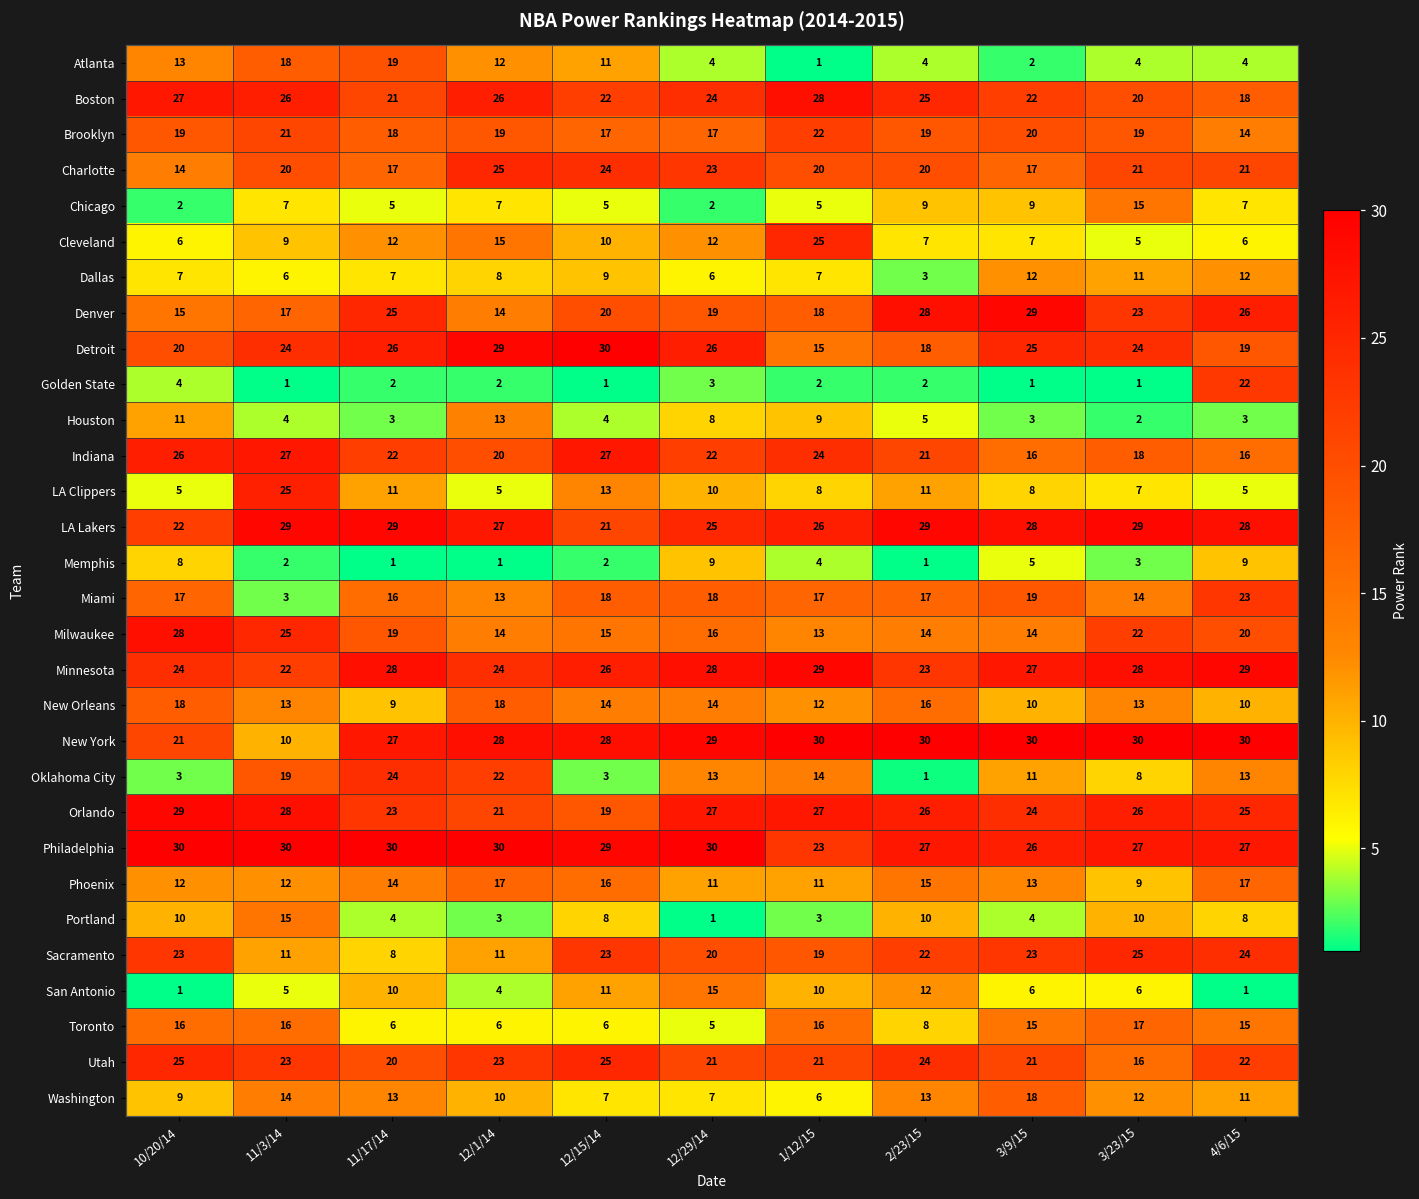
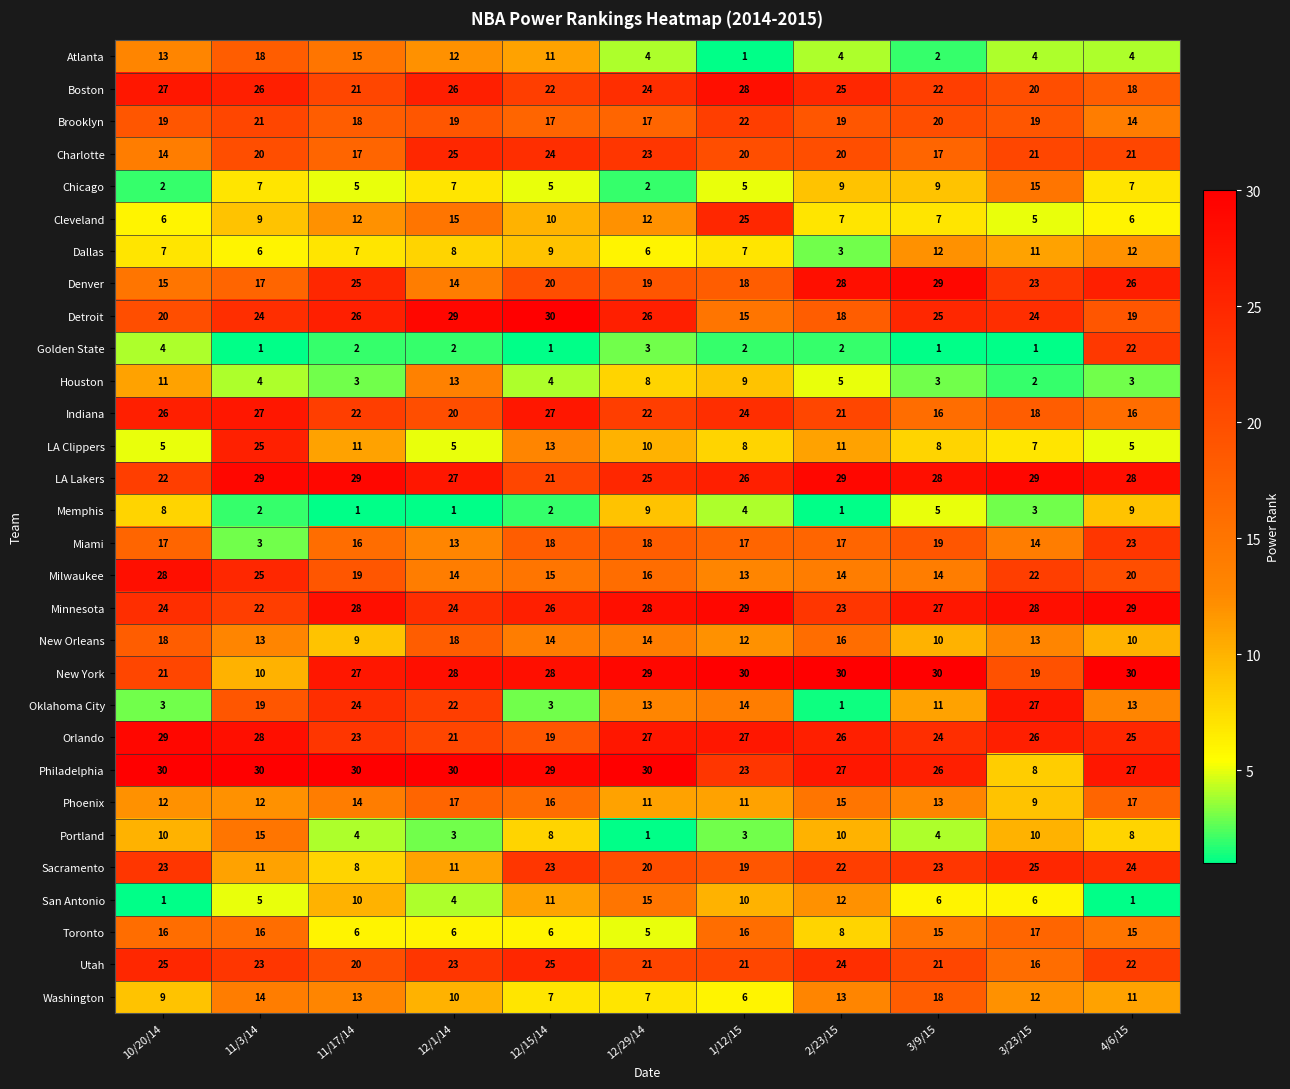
  {
    "Atlanta": {
      "10/20/14": 13,
      "11/3/14": 18,
-     "11/17/14": 19,
+     "11/17/14": 15,
      "12/1/14": 12,
      "12/15/14": 11,
      "12/29/14": 4,
      "1/12/15": 1,
      "2/23/15": 4,
      "3/9/15": 2,
      "3/23/15": 4,
      "4/6/15": 4
    },
    "New York": {
      "10/20/14": 21,
      "11/3/14": 10,
      "11/17/14": 27,
      "12/1/14": 28,
      "12/15/14": 28,
      "12/29/14": 29,
      "1/12/15": 30,
      "2/23/15": 30,
      "3/9/15": 30,
-     "3/23/15": 30,
+     "3/23/15": 19,
      "4/6/15": 30
    },
    "Oklahoma City": {
      "10/20/14": 3,
      "11/3/14": 19,
      "11/17/14": 24,
      "12/1/14": 22,
      "12/15/14": 3,
      "12/29/14": 13,
      "1/12/15": 14,
      "2/23/15": 1,
      "3/9/15": 11,
-     "3/23/15": 8,
+     "3/23/15": 27,
      "4/6/15": 13
    },
    "Philadelphia": {
      "10/20/14": 30,
      "11/3/14": 30,
      "11/17/14": 30,
      "12/1/14": 30,
      "12/15/14": 29,
      "12/29/14": 30,
      "1/12/15": 23,
      "2/23/15": 27,
      "3/9/15": 26,
-     "3/23/15": 27,
+     "3/23/15": 8,
      "4/6/15": 27
    }
  }
